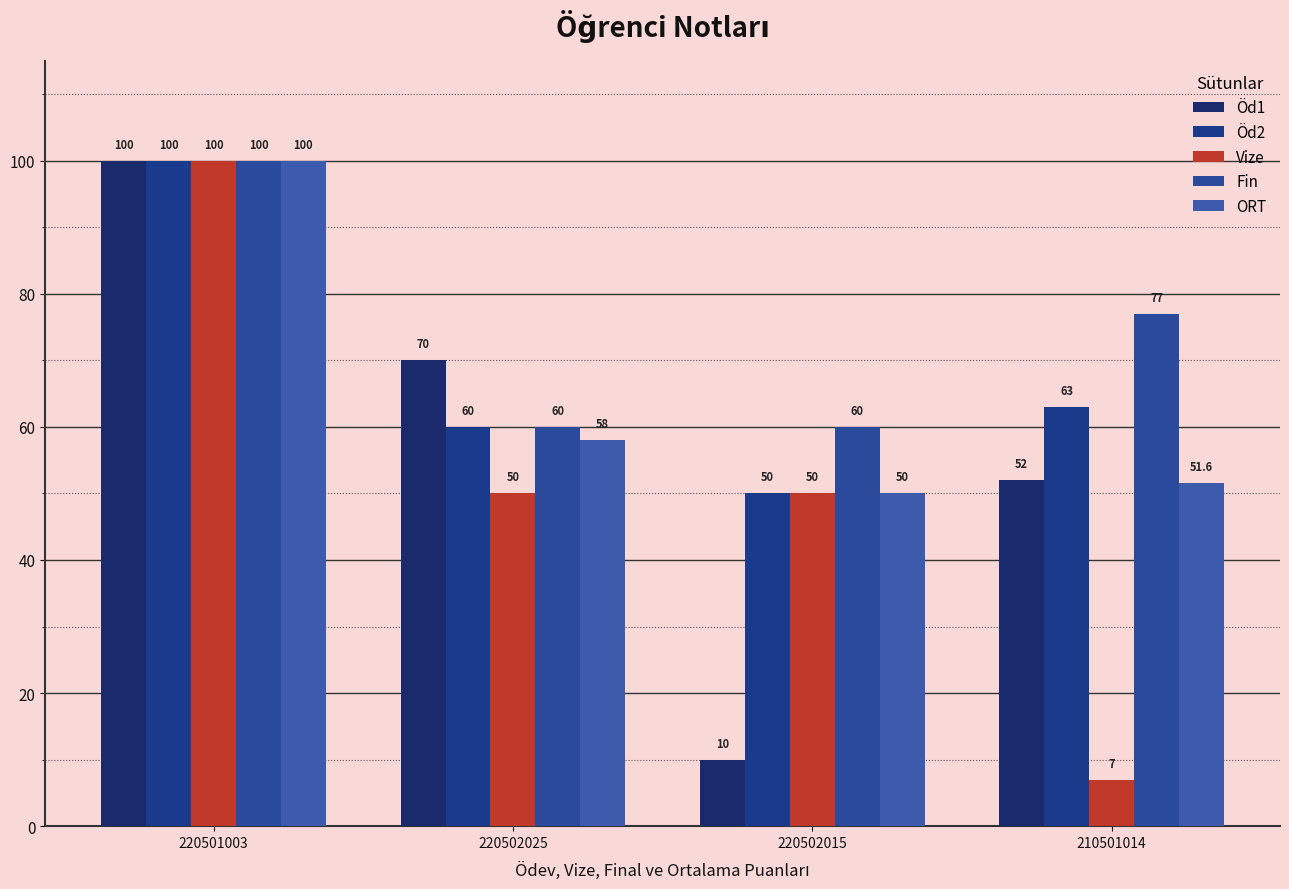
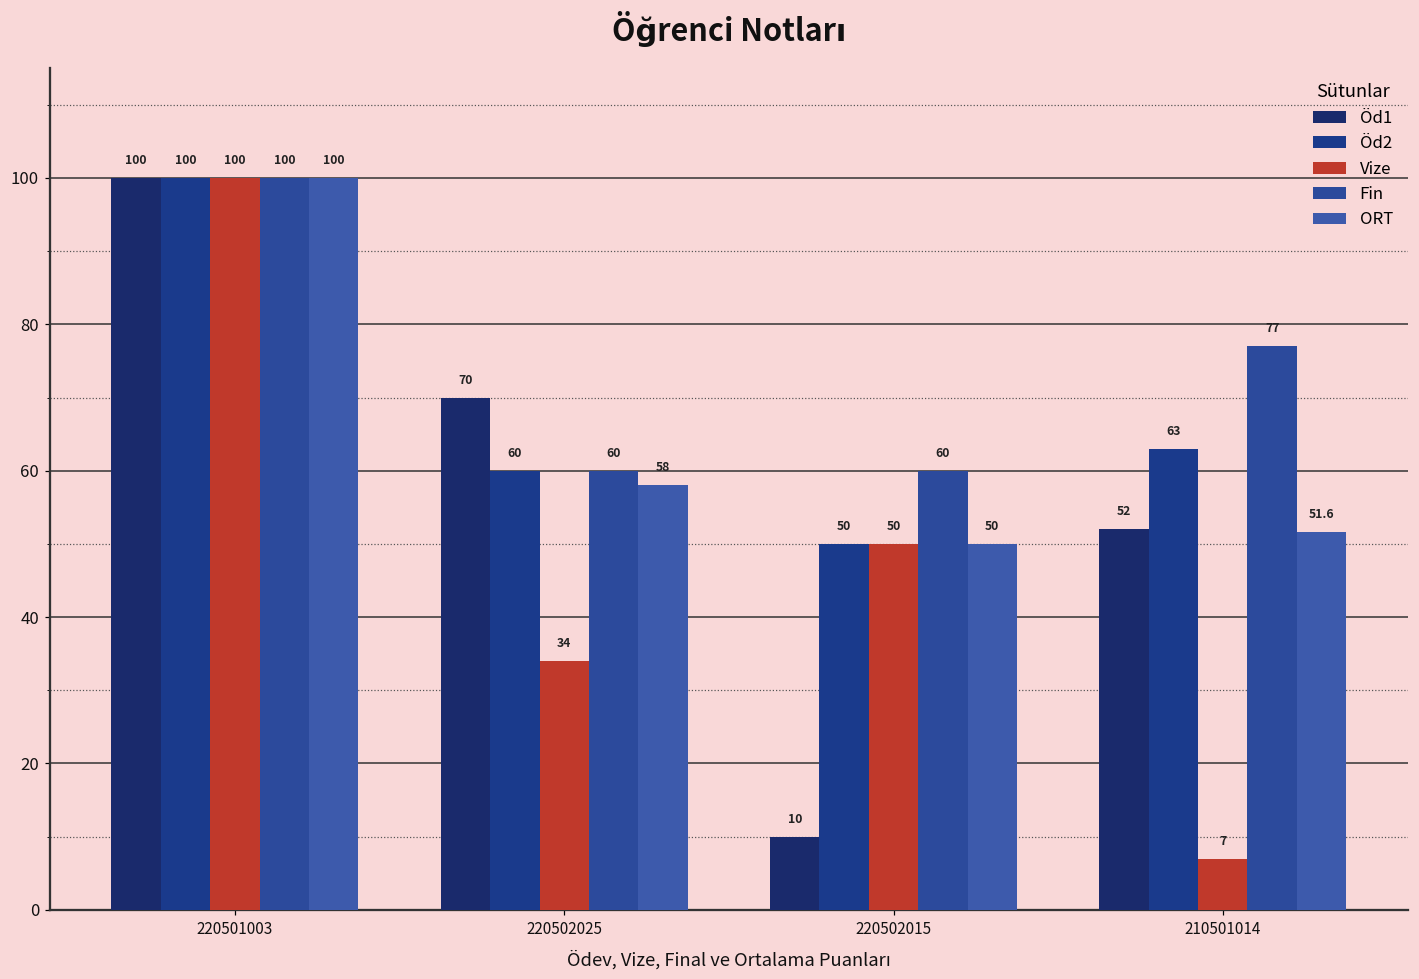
  {
    "Vize": {
      "220501003": 100,
-     "220502025": 50,
+     "220502025": 34,
      "220502015": 50,
      "210501014": 7
    }
  }
